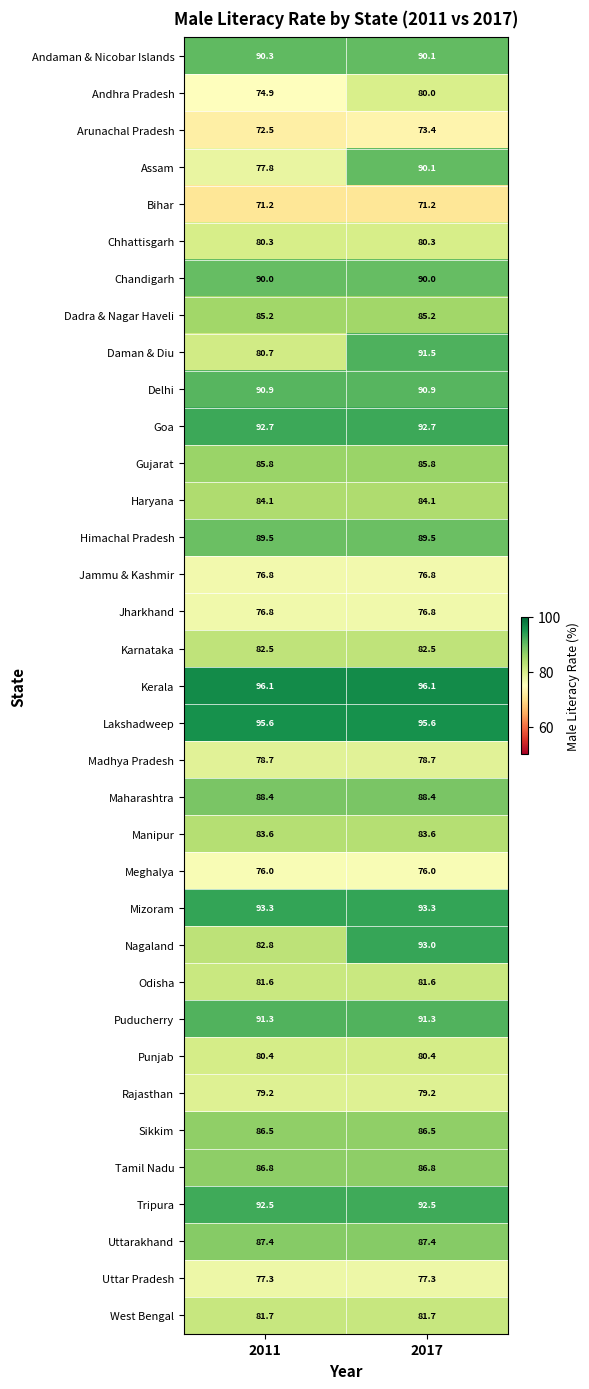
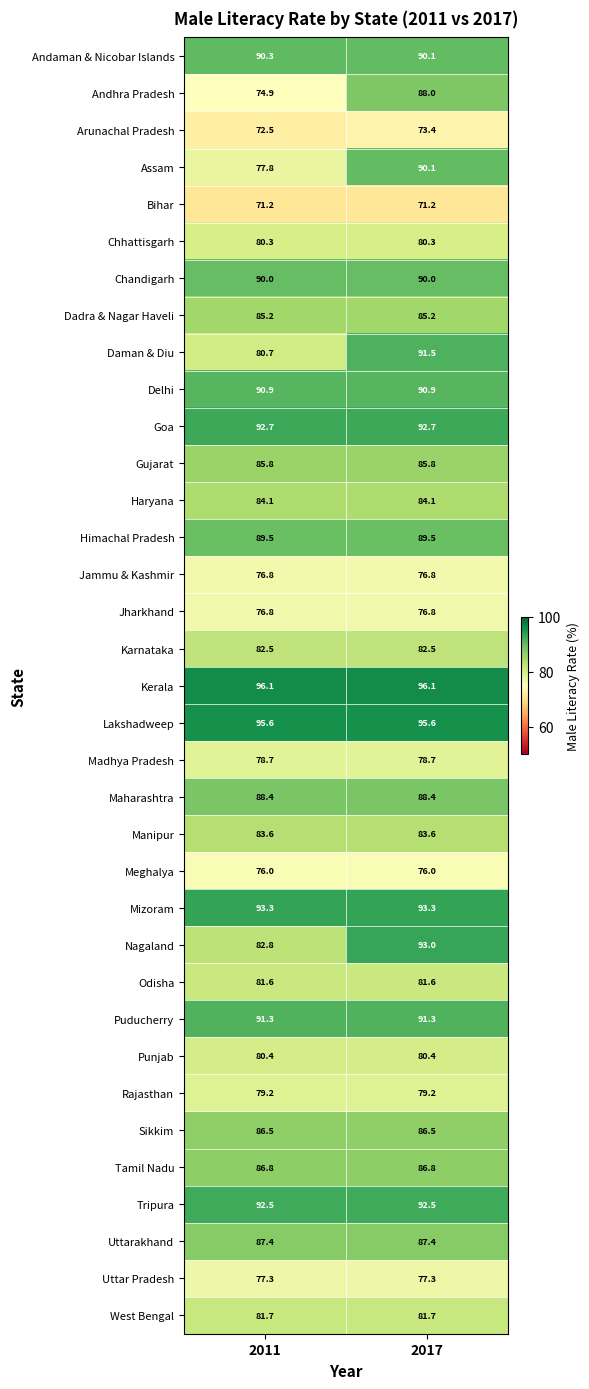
  {
    "Andaman & Nicobar Islands": {
      "2011": 90.3,
      "2017": 90.1
    },
    "Andhra Pradesh": {
      "2011": 74.9,
-     "2017": 80.0
+     "2017": 88.0
    },
    "Arunachal Pradesh": {
      "2011": 72.5,
      "2017": 73.4
    },
    "Assam": {
      "2011": 77.8,
      "2017": 90.1
    },
    "Bihar": {
      "2011": 71.2,
      "2017": 71.2
    },
    "Chhattisgarh": {
      "2011": 80.3,
      "2017": 80.3
    },
    "Chandigarh": {
      "2011": 90.0,
      "2017": 90.0
    },
    "Dadra & Nagar Haveli": {
      "2011": 85.2,
      "2017": 85.2
    },
    "Daman & Diu": {
      "2011": 80.7,
      "2017": 91.5
    },
    "Delhi": {
      "2011": 90.9,
      "2017": 90.9
    },
    "Goa": {
      "2011": 92.7,
      "2017": 92.7
    },
    "Gujarat": {
      "2011": 85.8,
      "2017": 85.8
    },
    "Haryana": {
      "2011": 84.1,
      "2017": 84.1
    },
    "Himachal Pradesh": {
      "2011": 89.5,
      "2017": 89.5
    },
    "Jammu & Kashmir": {
      "2011": 76.8,
      "2017": 76.8
    },
    "Jharkhand": {
      "2011": 76.8,
      "2017": 76.8
    },
    "Karnataka": {
      "2011": 82.5,
      "2017": 82.5
    },
    "Kerala": {
      "2011": 96.1,
      "2017": 96.1
    },
    "Lakshadweep": {
      "2011": 95.6,
      "2017": 95.6
    },
    "Madhya Pradesh": {
      "2011": 78.7,
      "2017": 78.7
    },
    "Maharashtra": {
      "2011": 88.4,
      "2017": 88.4
    },
    "Manipur": {
      "2011": 83.6,
      "2017": 83.6
    },
    "Meghalya": {
      "2011": 76.0,
      "2017": 76.0
    },
    "Mizoram": {
      "2011": 93.3,
      "2017": 93.3
    },
    "Nagaland": {
      "2011": 82.8,
      "2017": 93.0
    },
    "Odisha": {
      "2011": 81.6,
      "2017": 81.6
    },
    "Puducherry": {
      "2011": 91.3,
      "2017": 91.3
    },
    "Punjab": {
      "2011": 80.4,
      "2017": 80.4
    },
    "Rajasthan": {
      "2011": 79.2,
      "2017": 79.2
    },
    "Sikkim": {
      "2011": 86.5,
      "2017": 86.5
    },
    "Tamil Nadu": {
      "2011": 86.8,
      "2017": 86.8
    },
    "Tripura": {
      "2011": 92.5,
      "2017": 92.5
    },
    "Uttarakhand": {
      "2011": 87.4,
      "2017": 87.4
    },
    "Uttar Pradesh": {
      "2011": 77.3,
      "2017": 77.3
    },
    "West Bengal": {
      "2011": 81.7,
      "2017": 81.7
    }
  }
